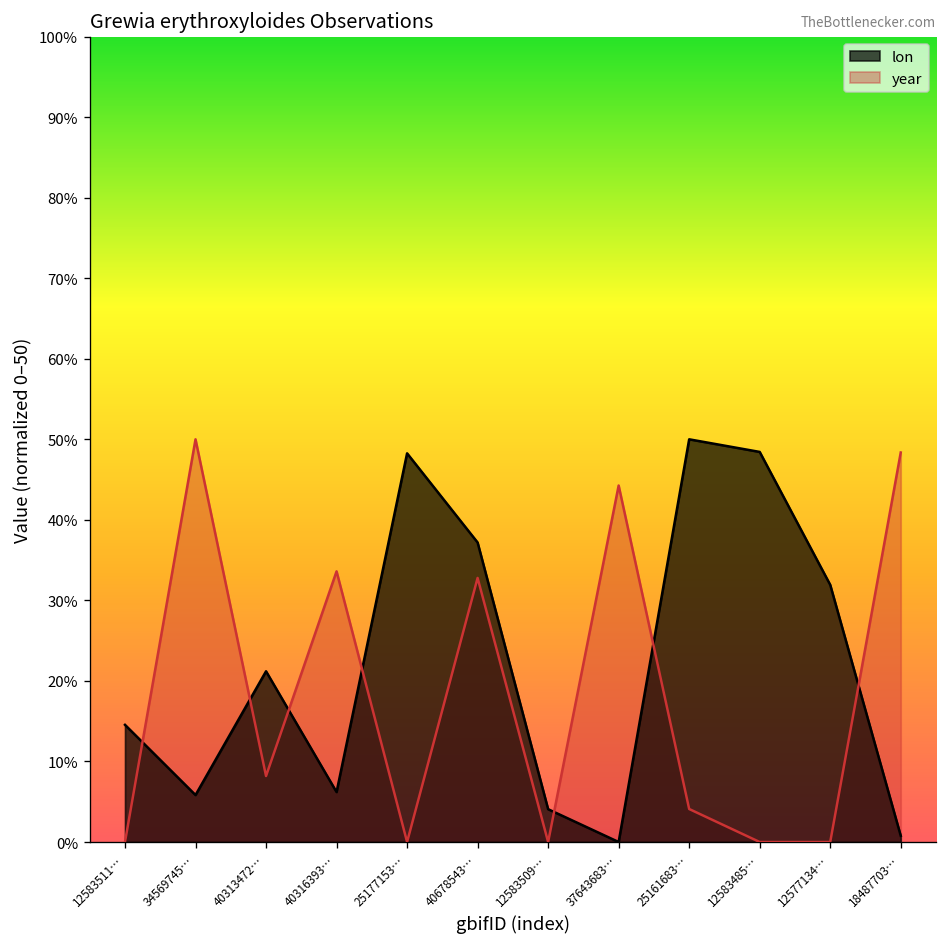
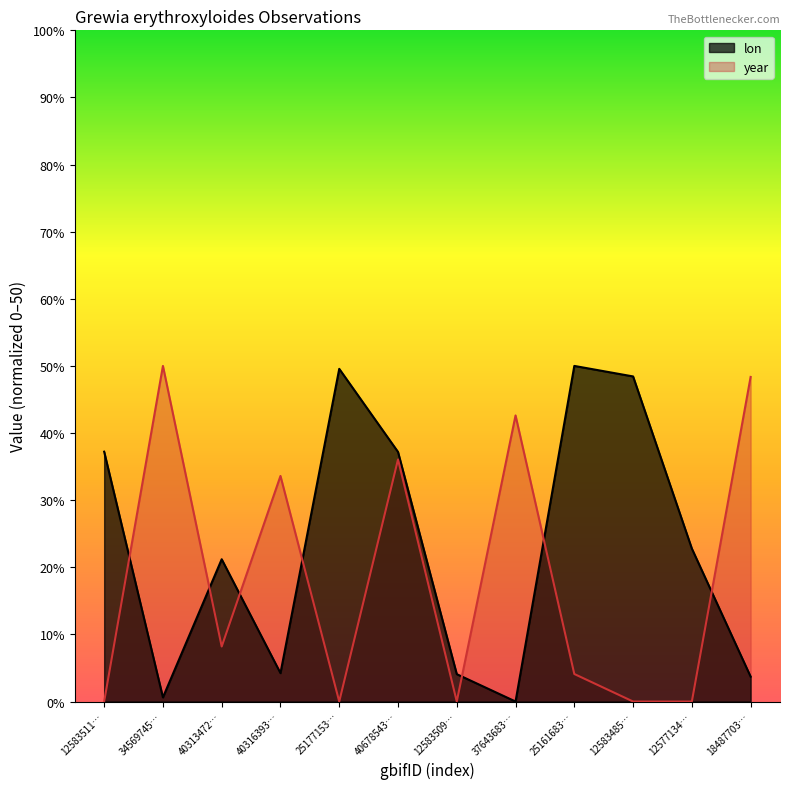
  {
    "lon": {
-     "12583511…": "15%",
-     "34569745…": "6%",
+     "12583511…": "37%",
+     "34569745…": "1%",
      "40313472…": "21%",
-     "40316393…": "6%",
-     "25177153…": "48%",
+     "40316393…": "4%",
+     "25177153…": "50%",
      "40678543…": "37%",
      "12583509…": "4%",
      "37643683…": "0%",
      "25161683…": "50%",
      "12583485…": "48%",
-     "12577134…": "32%",
-     "18487703…": "1%"
+     "12577134…": "23%",
+     "18487703…": "4%"
    },
    "year": {
      "12583511…": "0%",
      "34569745…": "50%",
      "40313472…": "8%",
      "40316393…": "34%",
      "25177153…": "0%",
-     "40678543…": "33%",
+     "40678543…": "36%",
      "12583509…": "0%",
-     "37643683…": "44%",
+     "37643683…": "43%",
      "25161683…": "4%",
      "12583485…": "0%",
      "12577134…": "0%",
      "18487703…": "48%"
    }
  }
